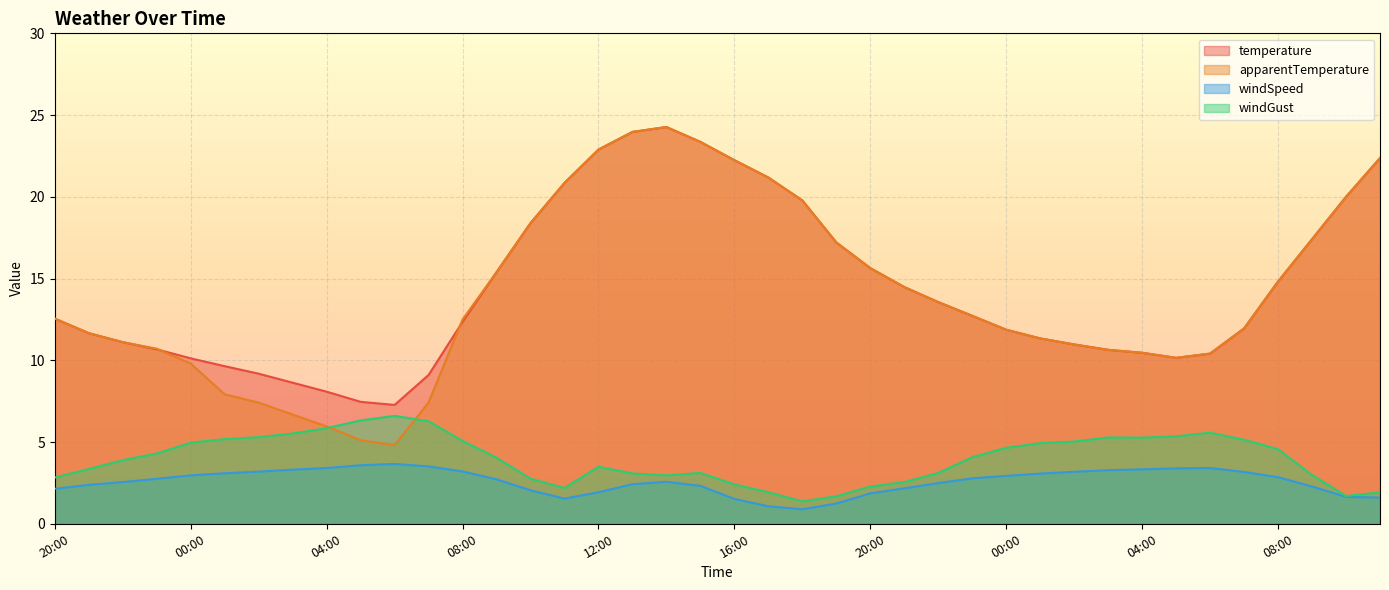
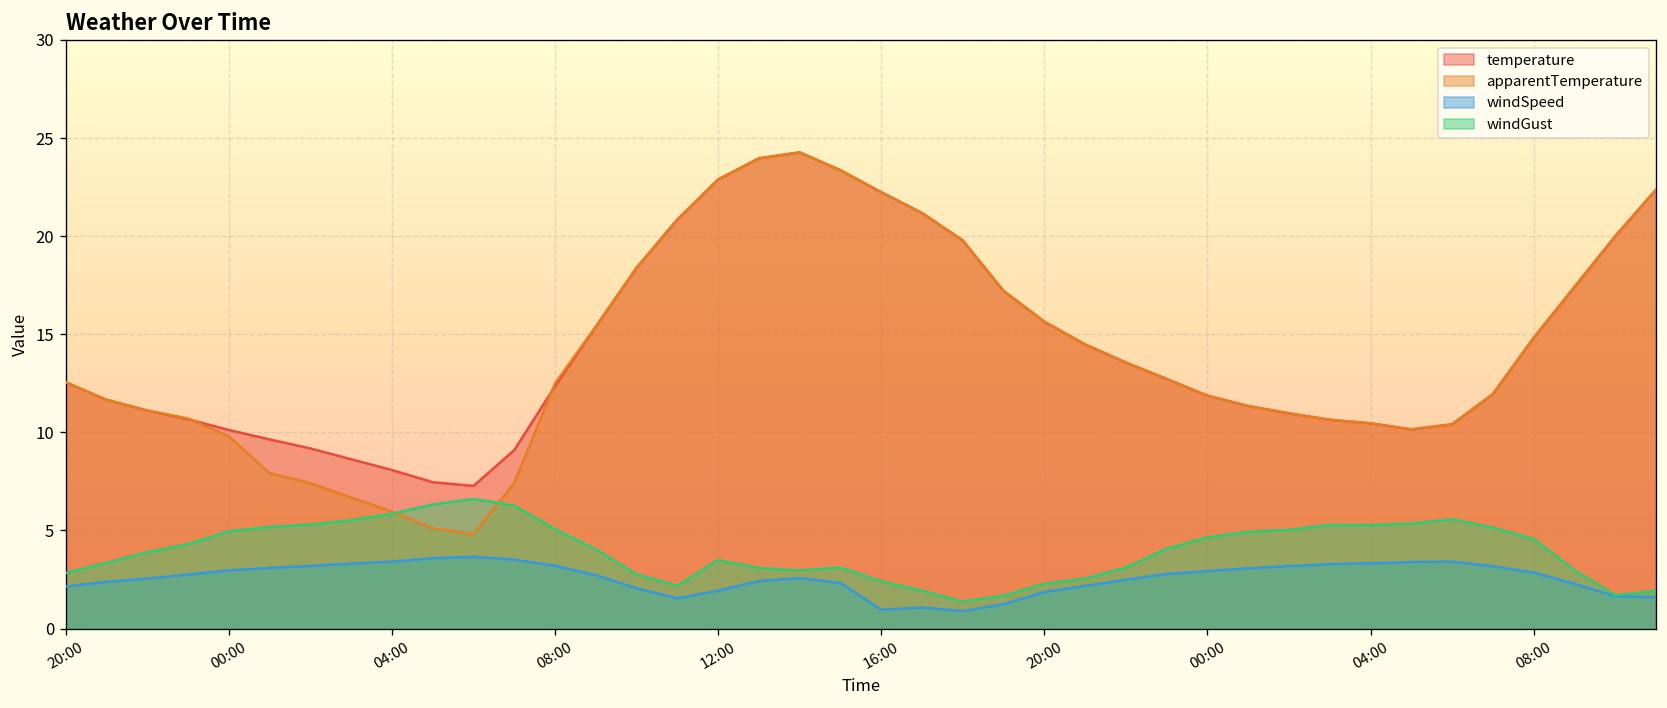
  {
    "windSpeed": {
      "12:00": 1.9,
-     "16:00": 1.5
+     "16:00": 1.0
    },
    "windGust": {
      "12:00": 3.5,
      "16:00": 2.4
    }
  }
